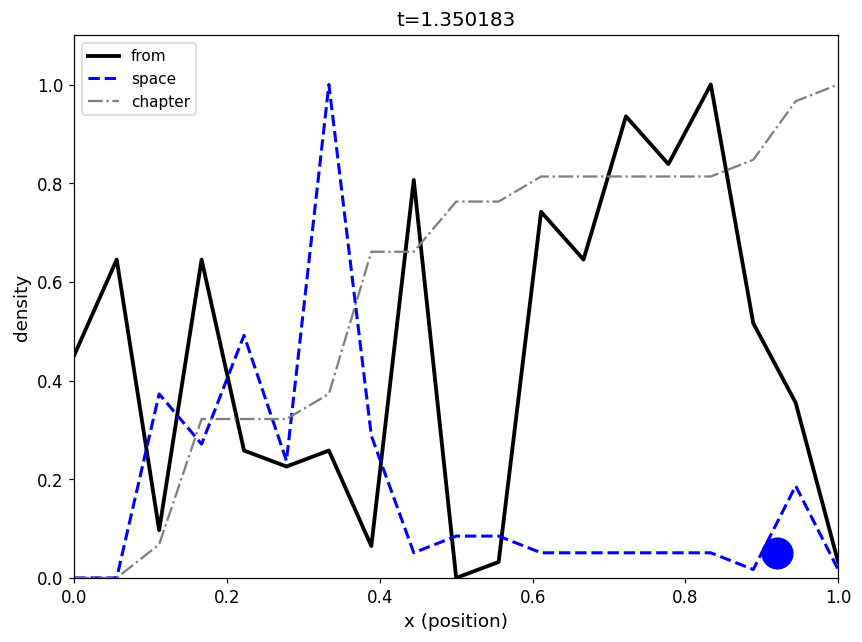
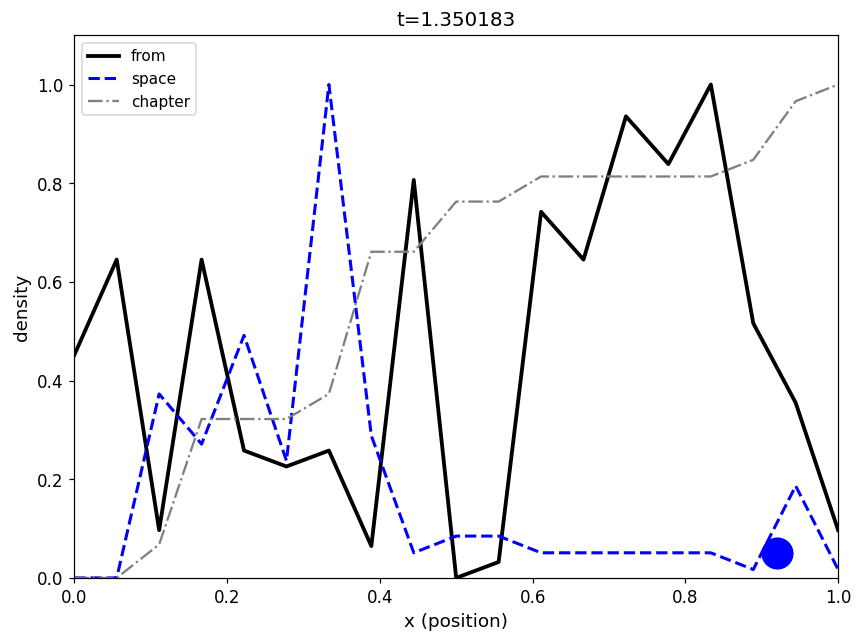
  {
    "from": {
      "0.0": 0.45,
-     "1.0": 0.03
+     "1.0": 0.10
    },
    "chapter": {
      "1.0": 1.00
    }
  }
